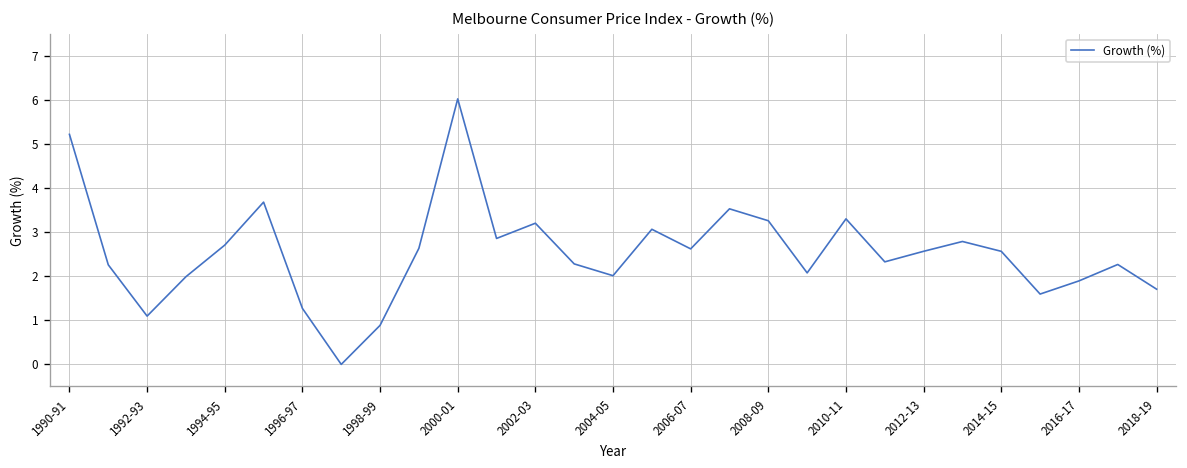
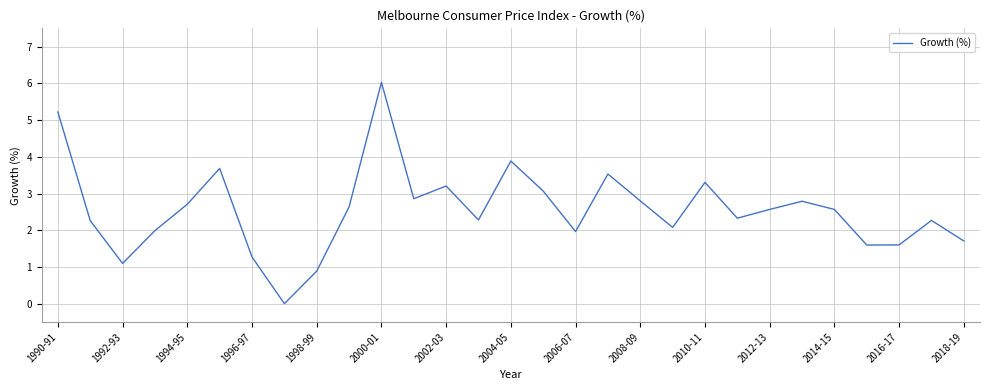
  {
    "1990-91": 5.2,
    "1992-93": 1.1,
    "1994-95": 2.7,
    "1996-97": 1.3,
    "1998-99": 0.9,
    "2000-01": 6.0,
    "2002-03": 3.2,
-   "2004-05": 2.0,
-   "2006-07": 2.6,
-   "2008-09": 3.3,
+   "2004-05": 3.9,
+   "2006-07": 2.0,
+   "2008-09": 2.8,
    "2010-11": 3.3,
    "2012-13": 2.6,
    "2014-15": 2.6,
-   "2016-17": 1.9,
+   "2016-17": 1.6,
    "2018-19": 1.7
  }
